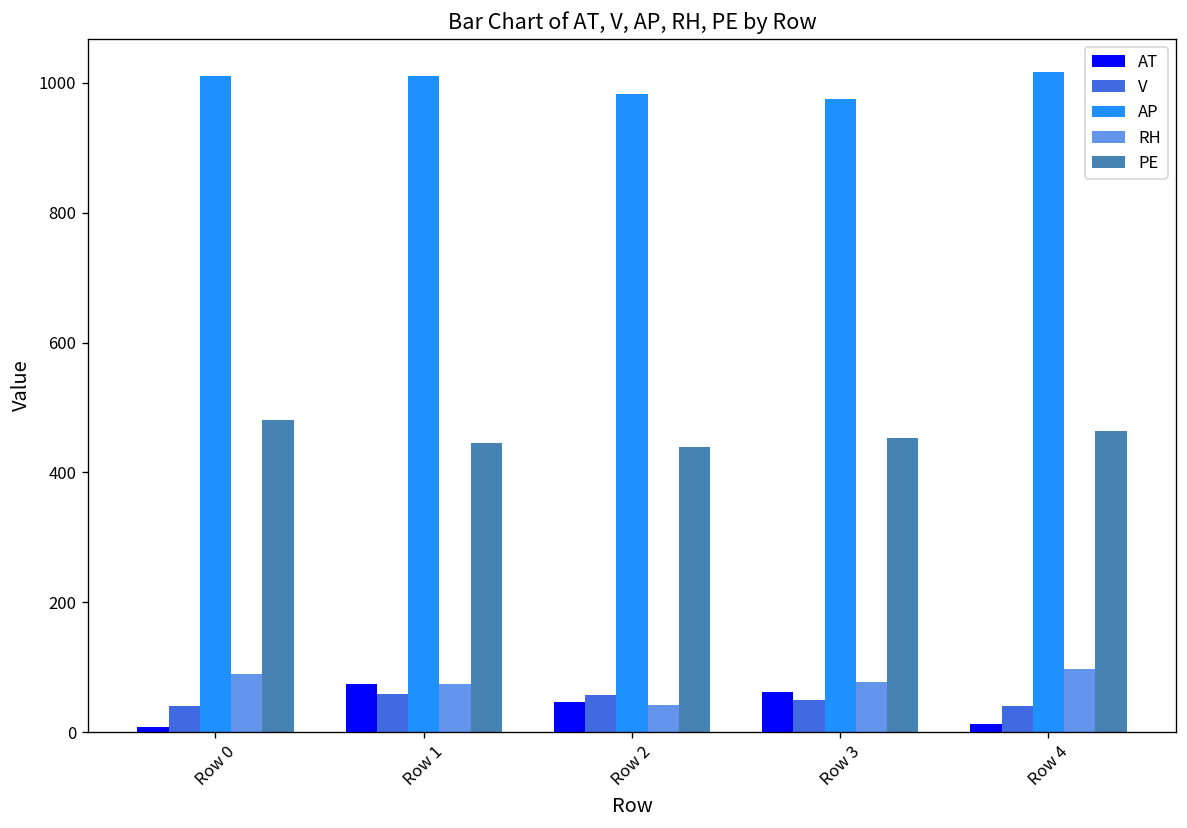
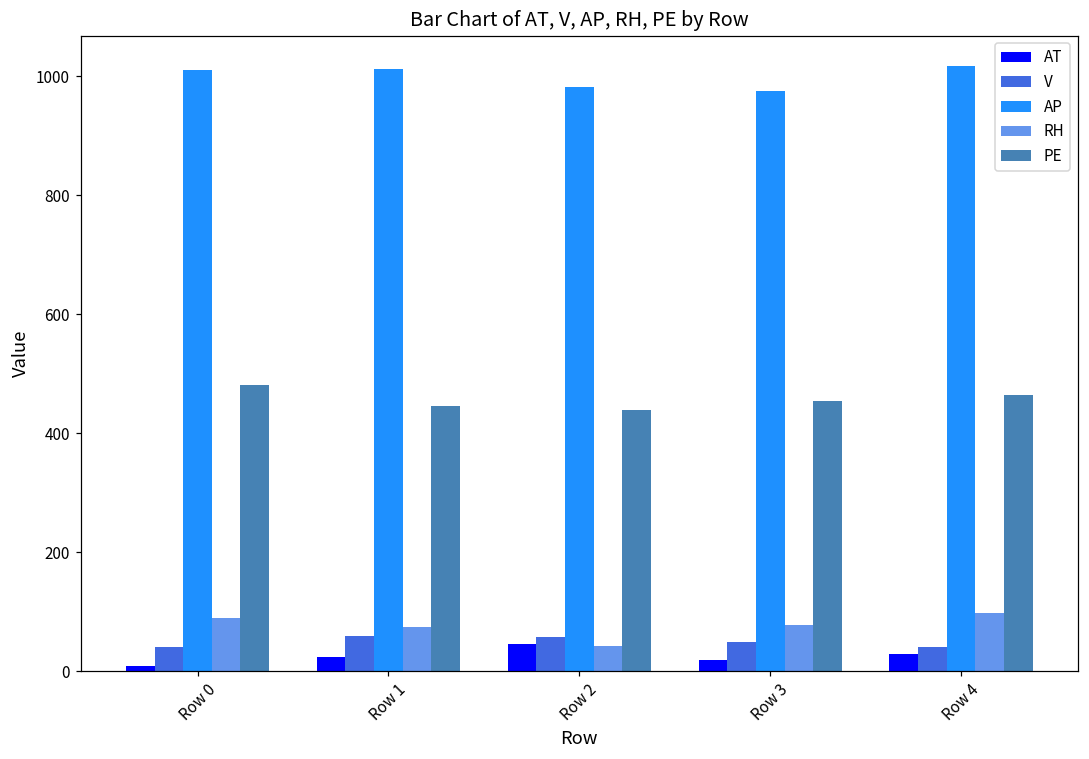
  {
    "AT": {
      "Row 0": 10,
-     "Row 1": 70,
+     "Row 1": 20,
      "Row 2": 50,
-     "Row 3": 60,
-     "Row 4": 10
+     "Row 3": 20,
+     "Row 4": 30
    },
    "AP": {
      "Row 0": 1010,
      "Row 1": 1010,
      "Row 2": 980,
      "Row 3": 980,
      "Row 4": 1020
    }
  }
